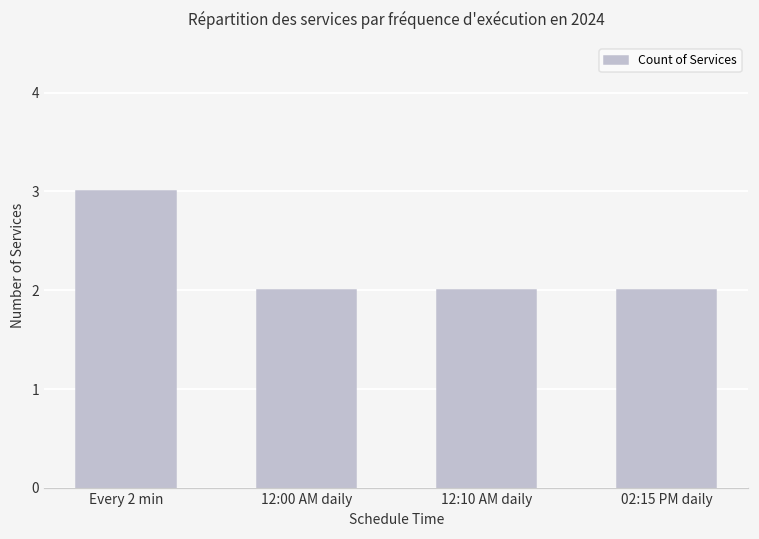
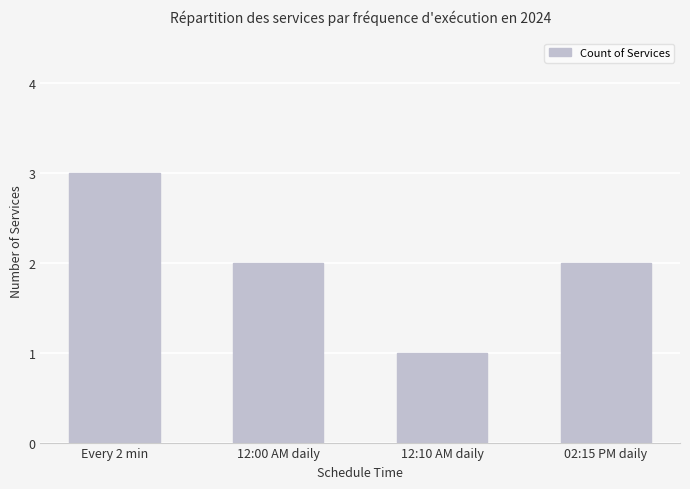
  {
    "Every 2 min": 3,
    "12:00 AM daily": 2,
-   "12:10 AM daily": 2,
+   "12:10 AM daily": 1,
    "02:15 PM daily": 2
  }
